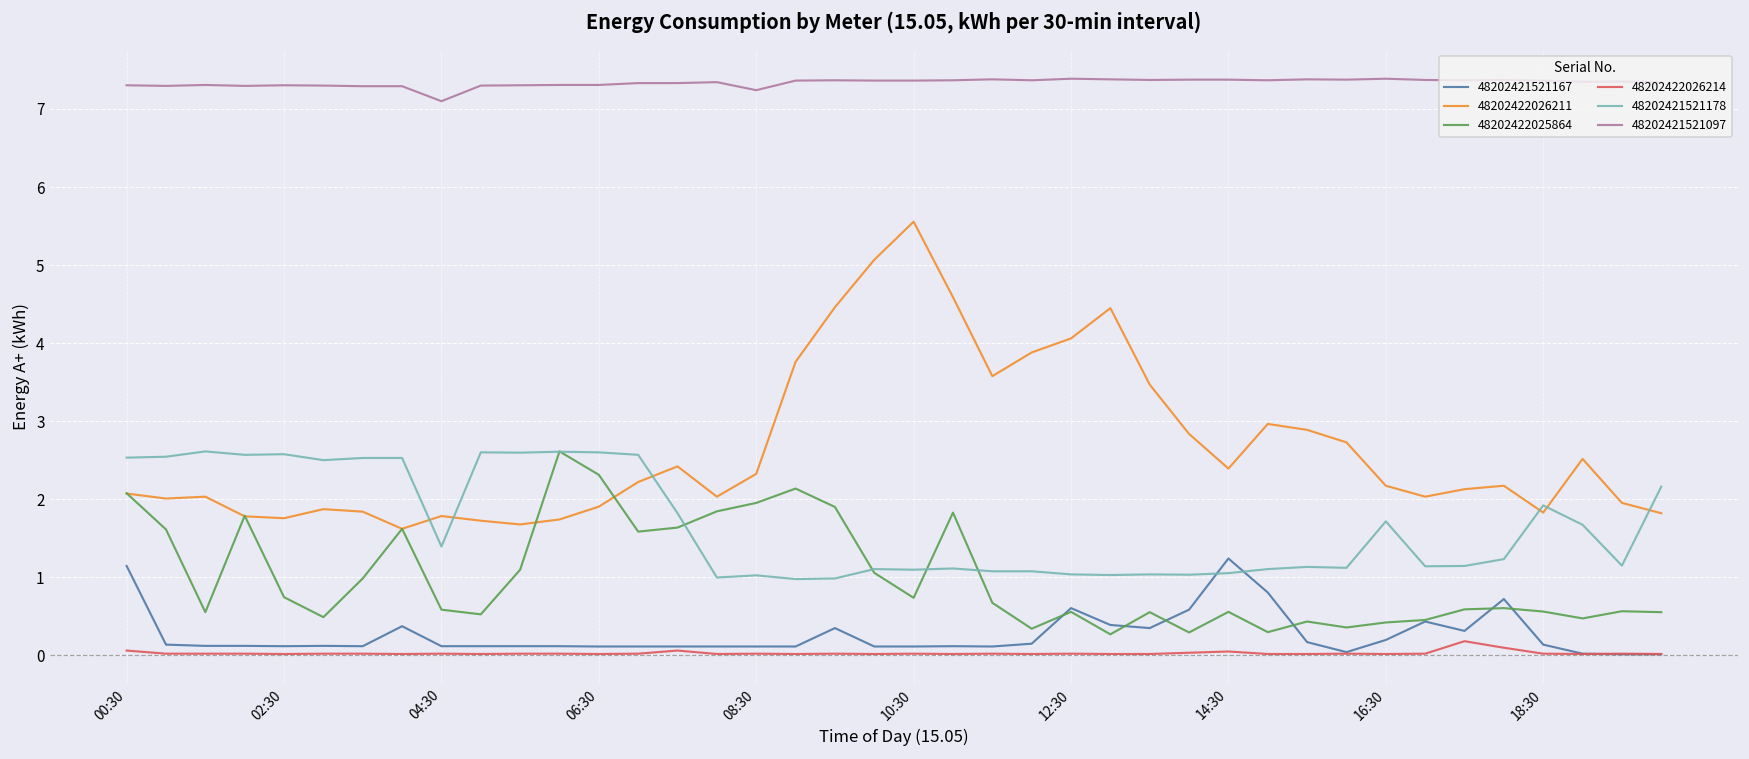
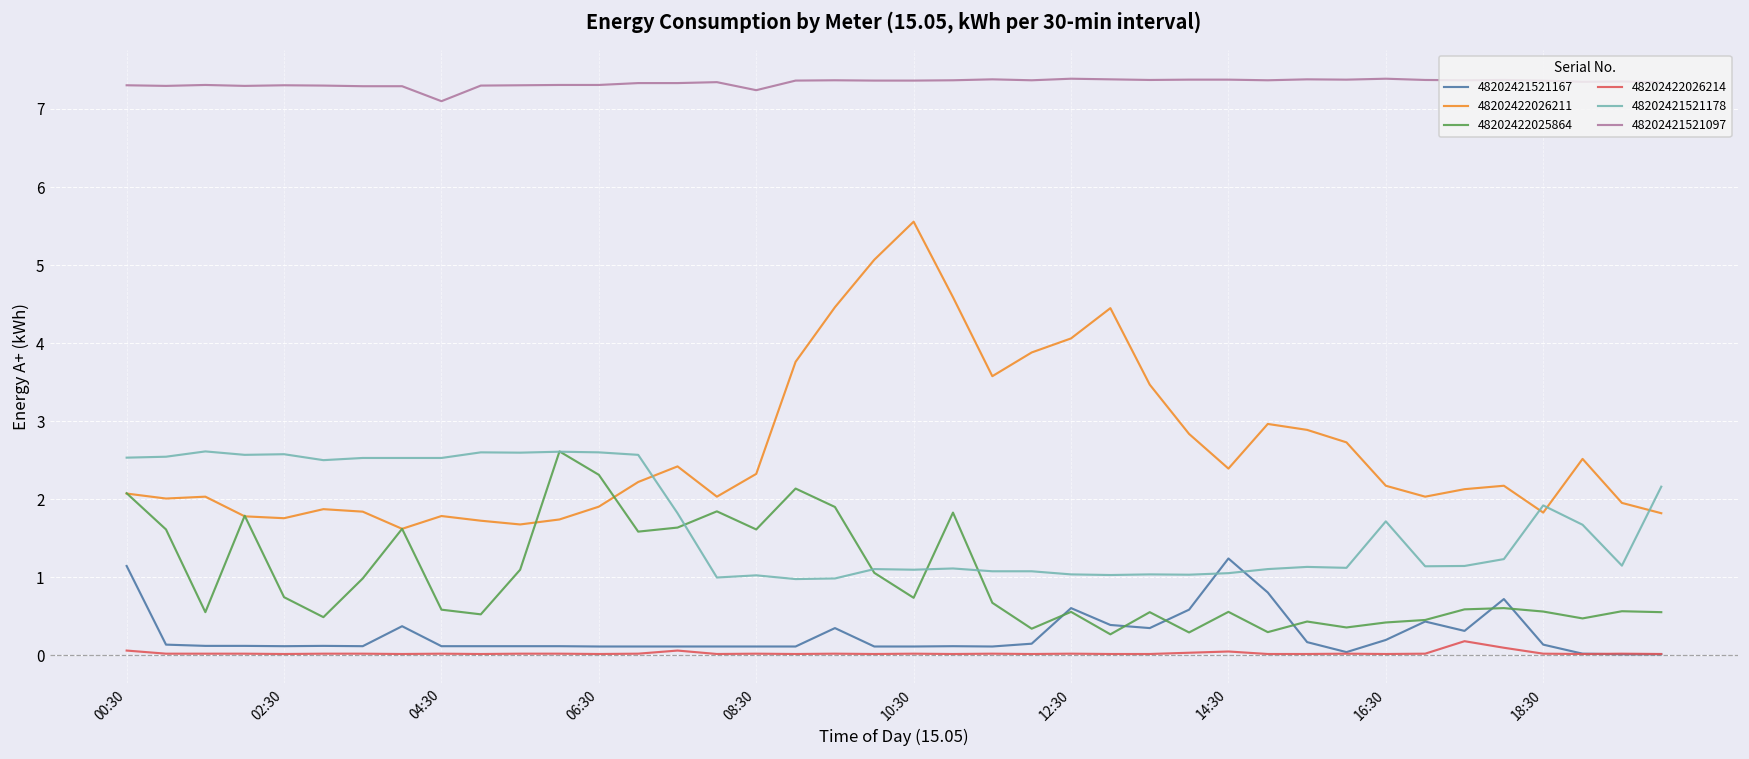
  {
    "48202421521167": {
      "00:30": 1.1,
      "02:30": 0.1,
      "04:30": 0.1,
      "06:30": 0.1,
      "08:30": 0.1,
      "10:30": 0.1,
      "12:30": 0.6,
      "14:30": 1.2,
      "16:30": 0.2,
      "18:30": 0.1
    },
    "48202422026211": {
      "02:30": 1.8,
      "04:30": 1.8,
      "06:30": 1.9,
      "08:30": 2.3,
      "10:30": 5.6,
      "12:30": 4.1,
      "14:30": 2.4,
      "16:30": 2.2,
      "18:30": 1.8
    },
    "48202422025864": {
      "02:30": 0.7,
      "04:30": 0.6,
      "06:30": 2.3,
-     "08:30": 2.0,
+     "08:30": 1.6,
      "10:30": 0.7,
      "12:30": 0.6,
      "14:30": 0.6,
      "16:30": 0.4,
      "18:30": 0.6
    },
    "48202422026214": {
      "00:30": 0.1,
      "02:30": 0.0,
      "04:30": 0.0,
      "06:30": 0.0,
      "08:30": 0.0,
      "10:30": 0.0,
      "12:30": 0.0,
      "14:30": 0.0,
      "16:30": 0.0,
      "18:30": 0.0
    },
    "48202421521178": {
      "00:30": 2.5,
      "02:30": 2.6,
-     "04:30": 1.4,
+     "04:30": 2.5,
      "06:30": 2.6,
      "08:30": 1.0,
      "10:30": 1.1,
      "12:30": 1.0,
      "14:30": 1.1,
      "16:30": 1.7,
      "18:30": 1.9
    },
    "48202421521097": {
      "00:30": 7.3,
      "02:30": 7.3,
      "04:30": 7.1,
      "06:30": 7.3,
      "08:30": 7.2,
      "10:30": 7.4,
      "12:30": 7.4,
      "14:30": 7.4,
      "16:30": 7.4
    }
  }
